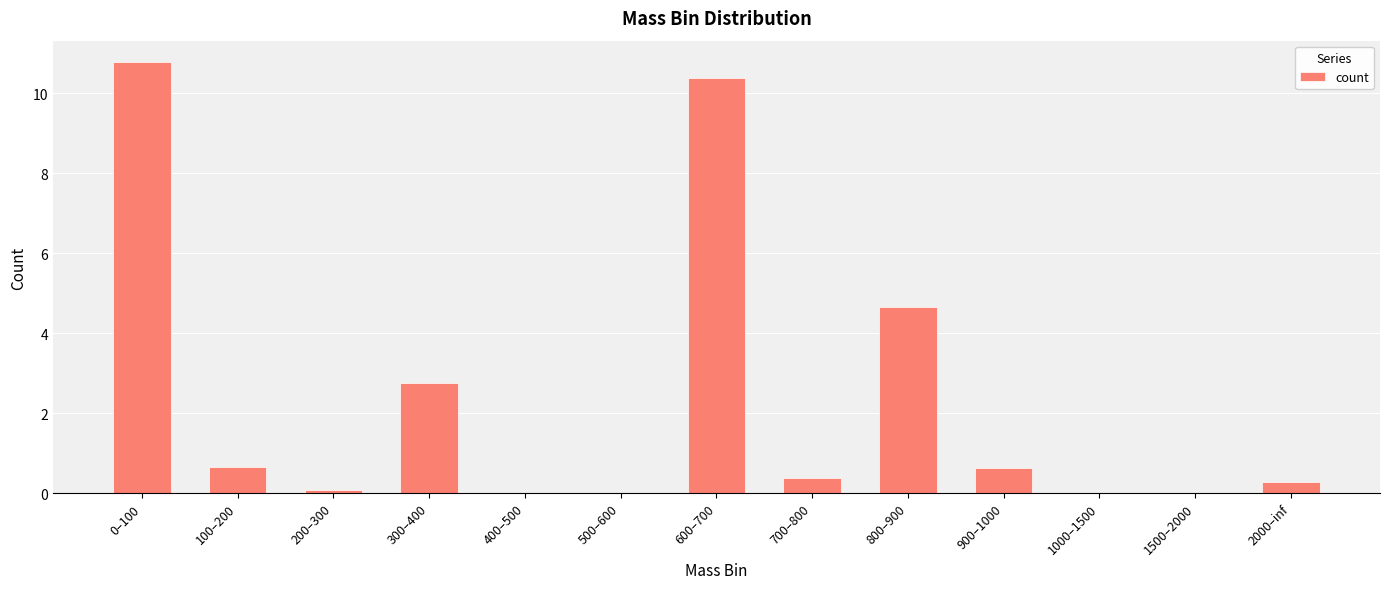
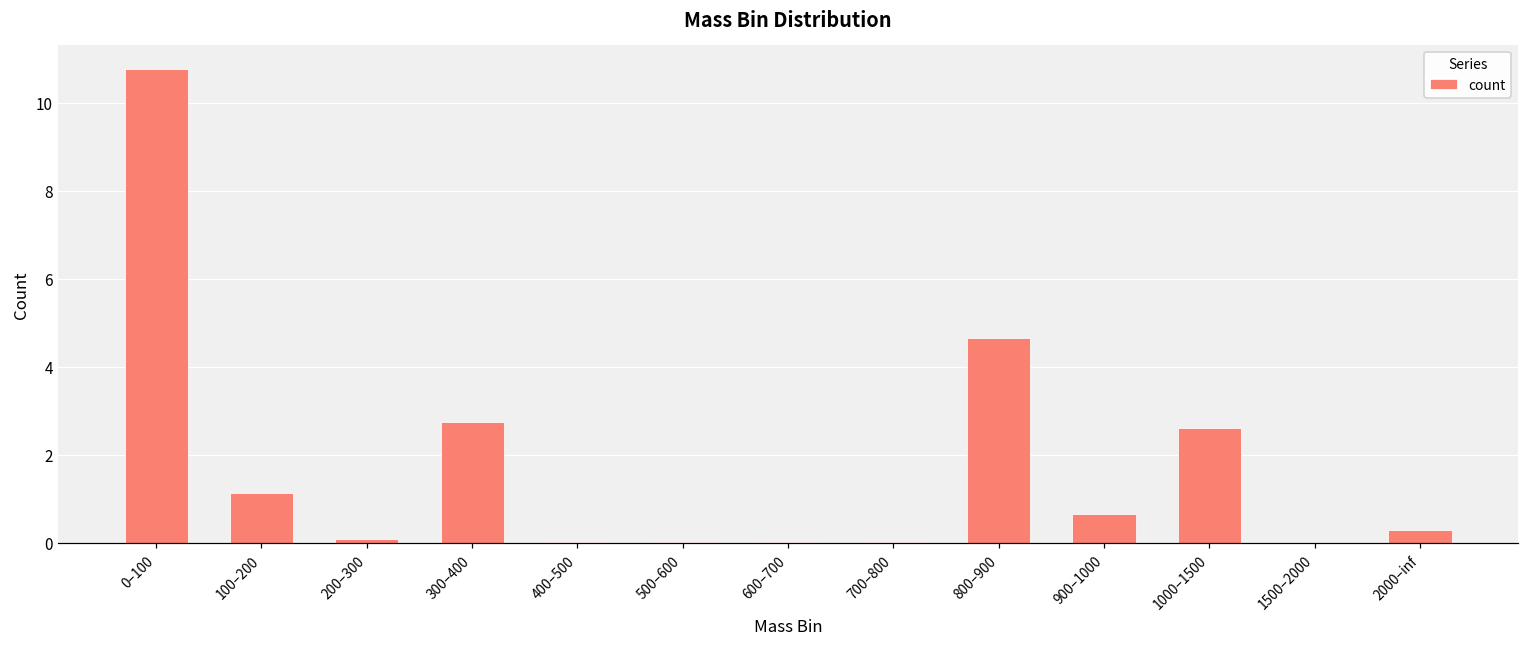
  {
    "0–100": 10.8,
-   "100–200": 0.6,
+   "100–200": 1.1,
    "200–300": 0.1,
    "300–400": 2.7,
-   "600–700": 10.4,
-   "700–800": 0.4,
+   "600–700": 0.0,
+   "700–800": 0.0,
    "800–900": 4.6,
    "900–1000": 0.6,
-   "1000–1500": 0.0,
+   "1000–1500": 2.6,
    "2000–inf": 0.3
  }
